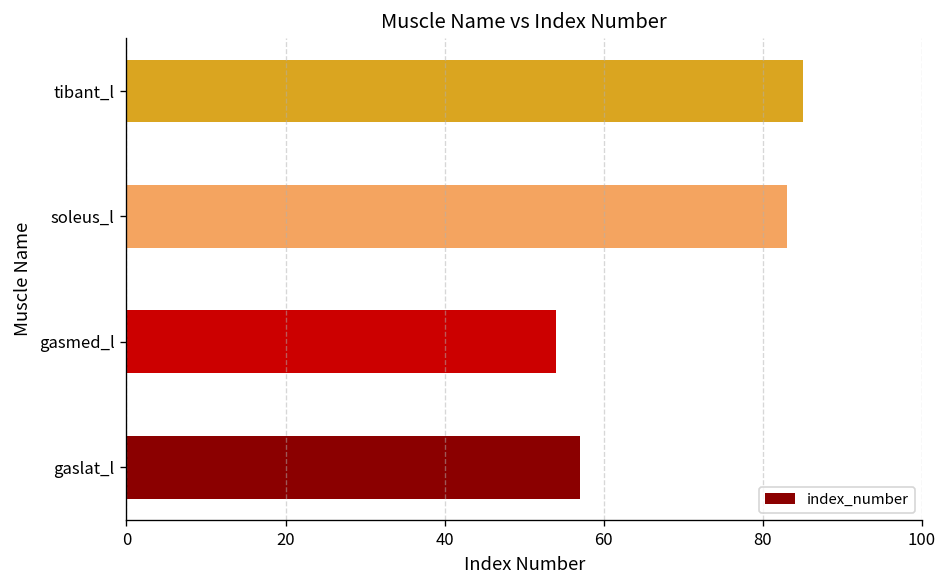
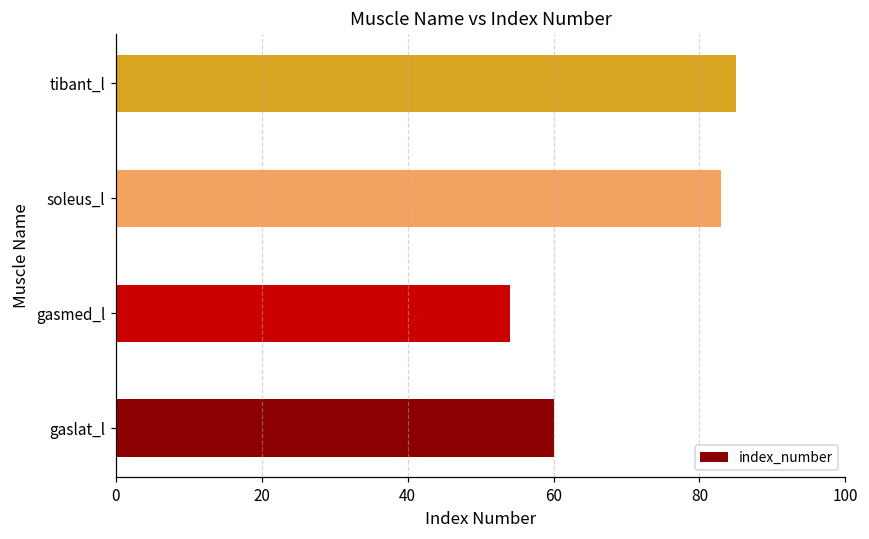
  {
    "tibant_l": 85,
    "soleus_l": 83,
    "gasmed_l": 54,
-   "gaslat_l": 57
+   "gaslat_l": 60
  }
